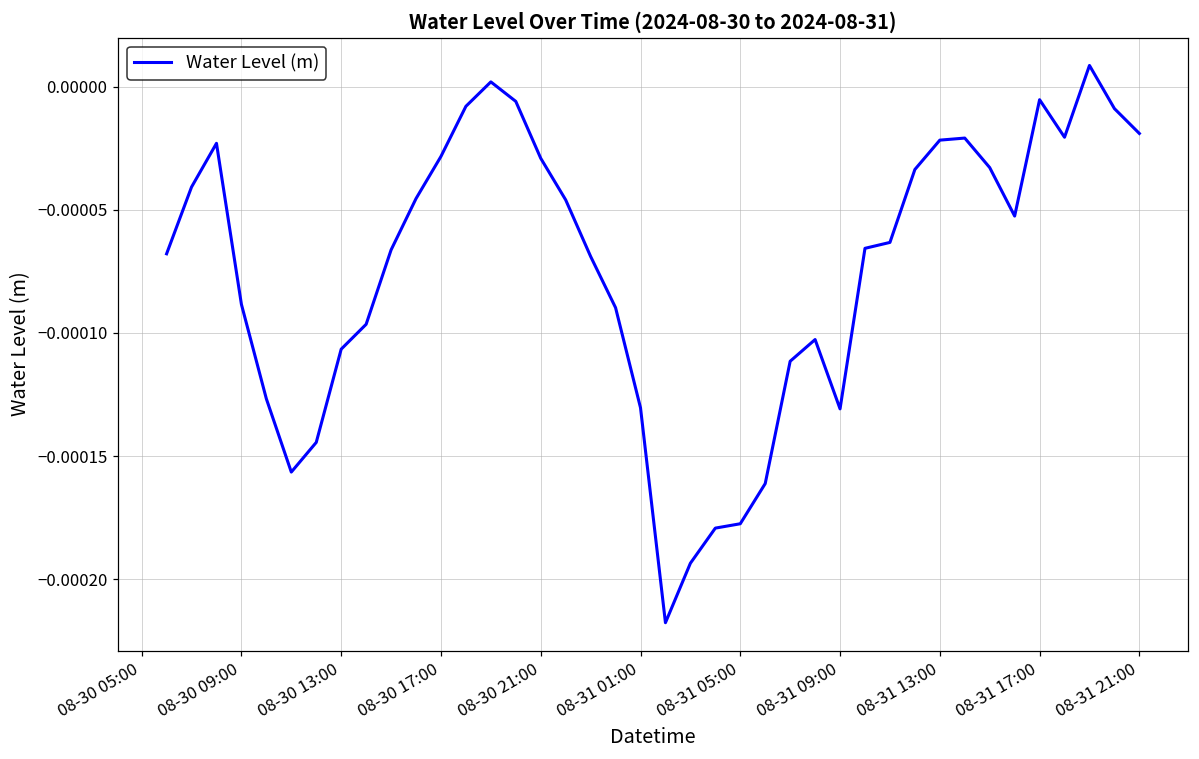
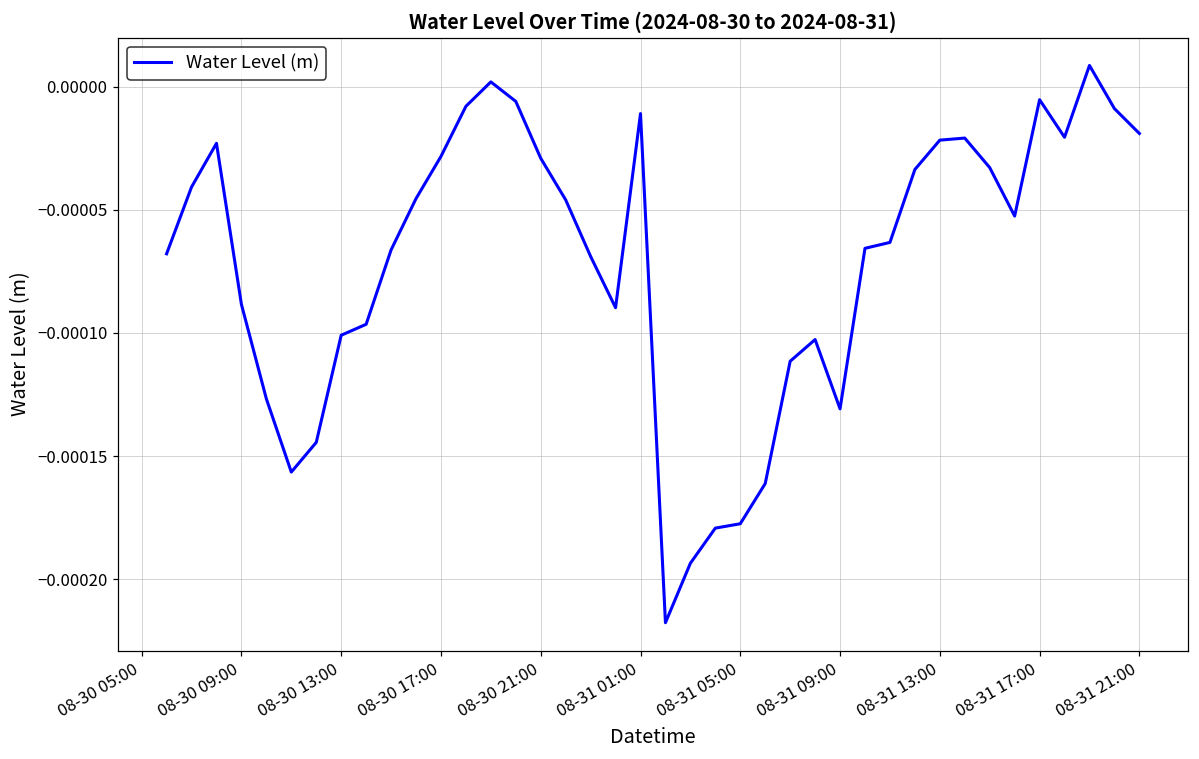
  {
    "08-30 09:00": -0.000088,
-   "08-30 13:00": -0.000107,
+   "08-30 13:00": -0.000101,
    "08-30 17:00": -0.000028,
    "08-30 21:00": -0.000029,
-   "08-31 01:00": -0.000130,
+   "08-31 01:00": -0.000011,
    "08-31 05:00": -0.000177,
    "08-31 09:00": -0.000131,
    "08-31 13:00": -0.000022,
    "08-31 17:00": -0.000005,
    "08-31 21:00": -0.000019
  }
